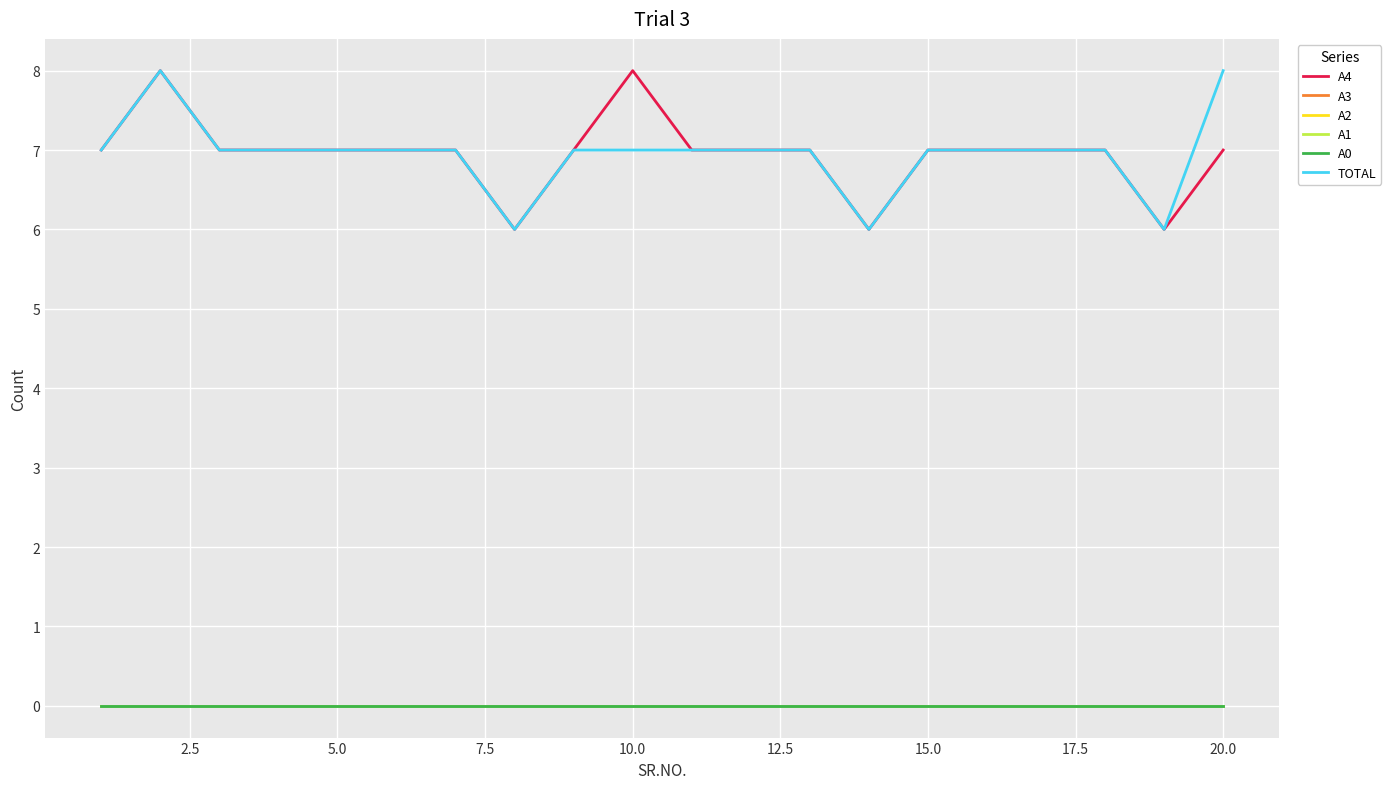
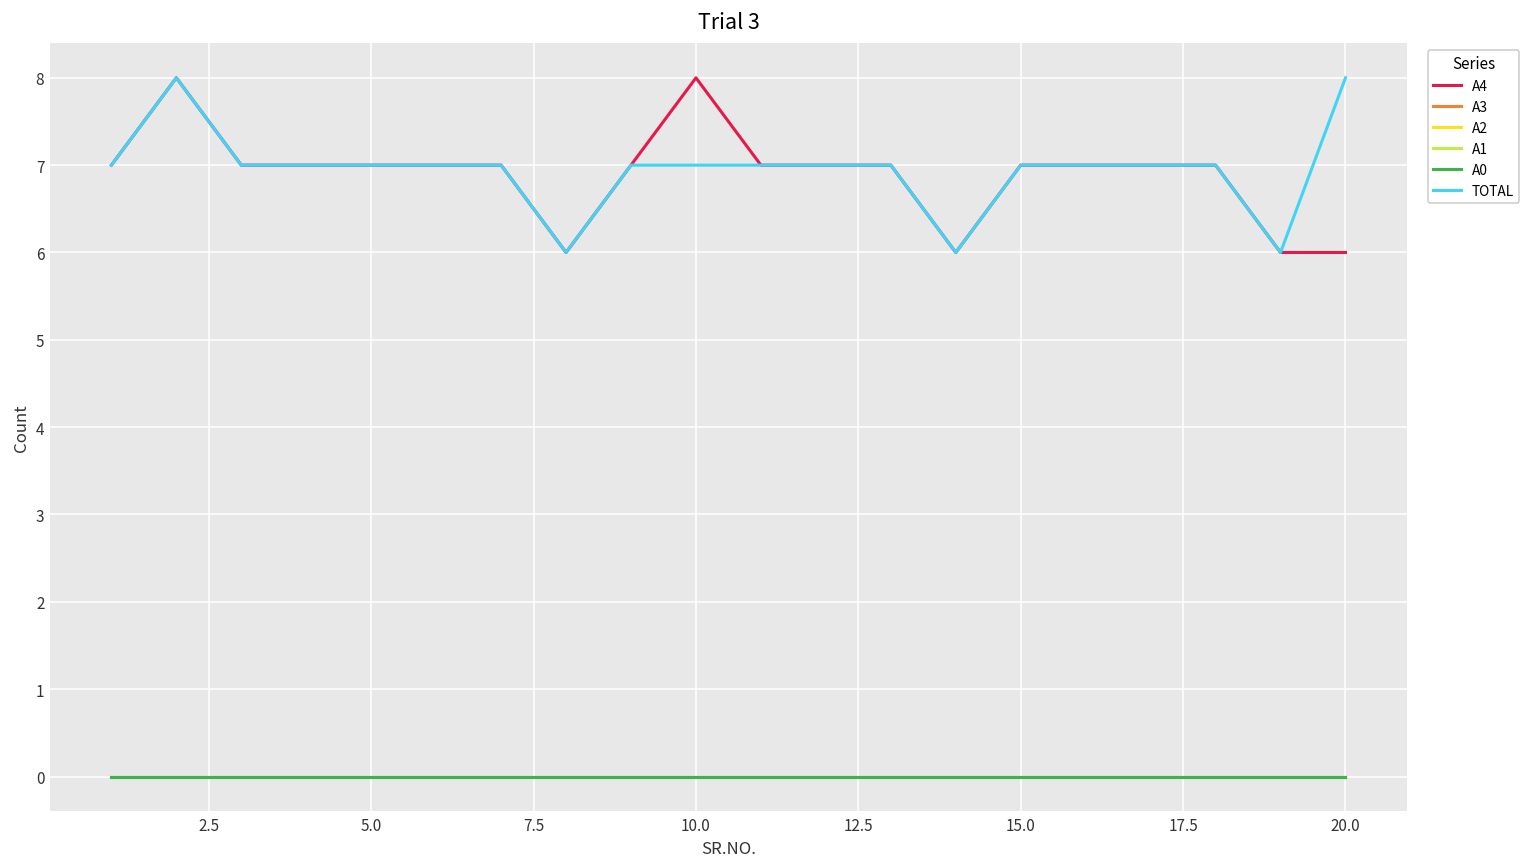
  {
    "A4": {
      "10.0": 8,
-     "20.0": 7
+     "20.0": 6
    },
    "A0": {
      "5.0": 0,
      "10.0": 0,
      "15.0": 0,
      "20.0": 0
    },
    "TOTAL": {
      "10.0": 7,
      "20.0": 8
    }
  }
